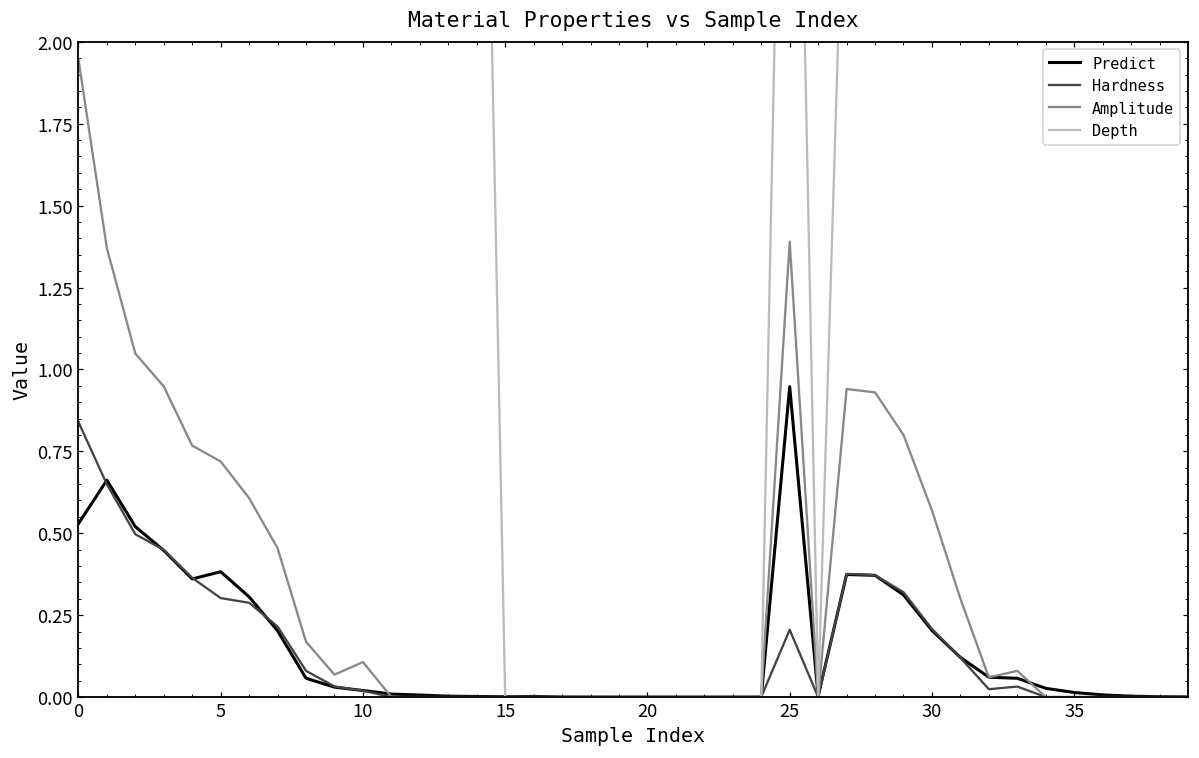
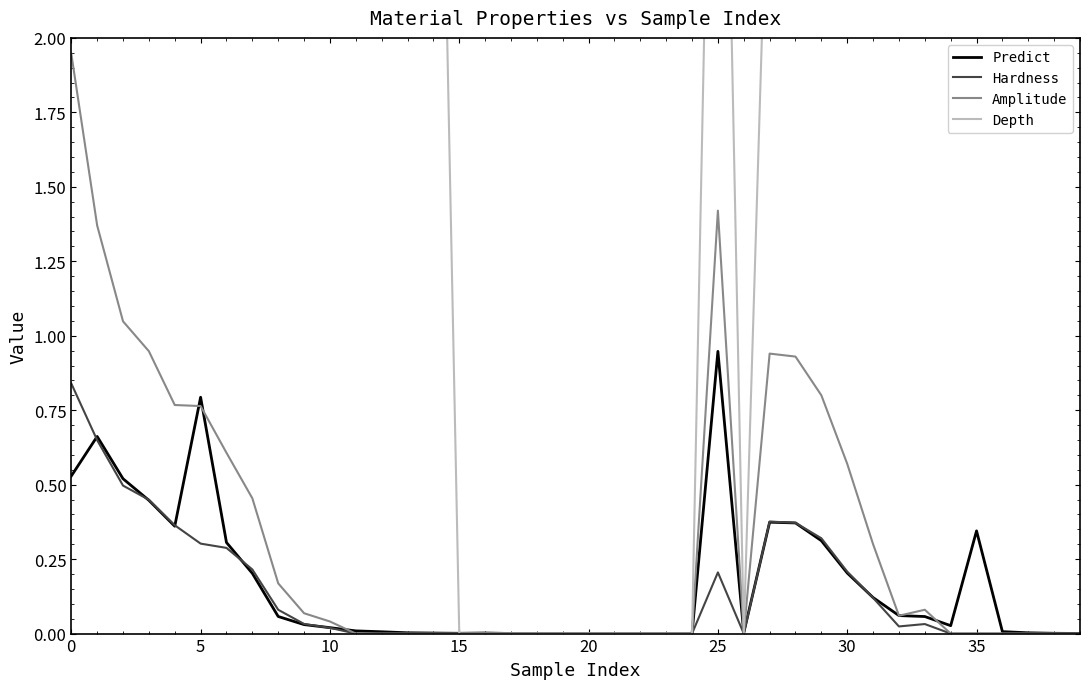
  {
    "Predict": {
      "0": 0.53,
-     "5": 0.38,
+     "5": 0.79,
      "25": 0.95,
-     "35": 0.01
+     "35": 0.34
    },
    "Hardness": {
      "0": 0.84,
      "5": 0.30,
      "25": 0.21
    },
    "Amplitude": {
      "0": 1.95,
-     "5": 0.72,
-     "10": 0.11,
-     "25": 1.39,
+     "5": 0.76,
+     "10": 0.04,
+     "25": 1.42,
      "30": 0.57
    }
  }
